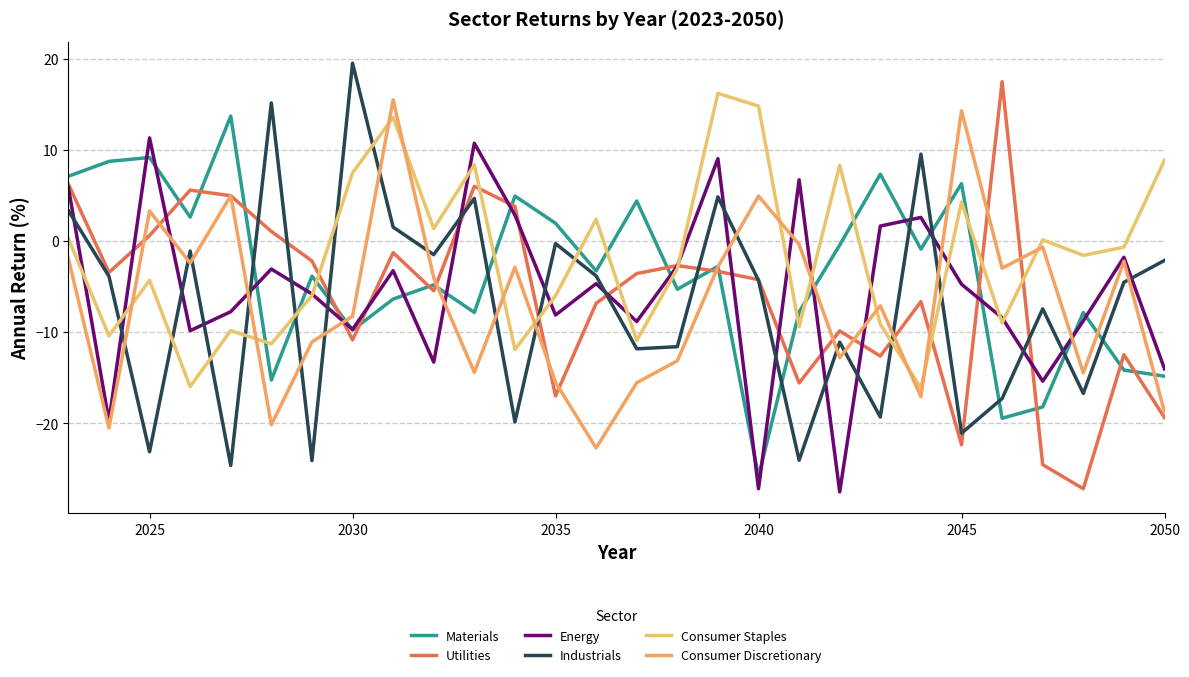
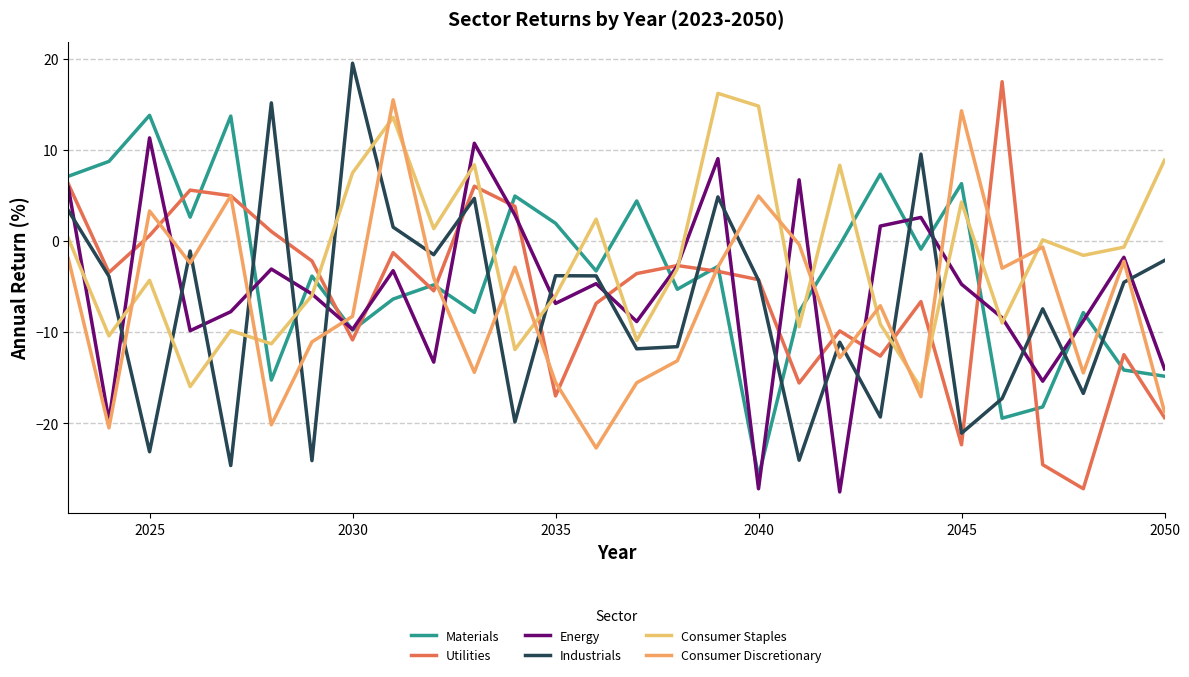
  {
    "Materials": {
-     "2025": 9,
+     "2025": 14,
      "2035": 2,
      "2040": -26,
      "2045": 6,
      "2050": -15
    },
    "Energy": {
      "2025": 11,
-     "2035": -8,
+     "2035": -7,
      "2040": -27,
      "2045": -5,
      "2050": -14
    },
    "Industrials": {
      "2025": -23,
      "2030": 20,
-     "2035": 0,
+     "2035": -4,
      "2045": -21,
      "2050": -2
    }
  }
